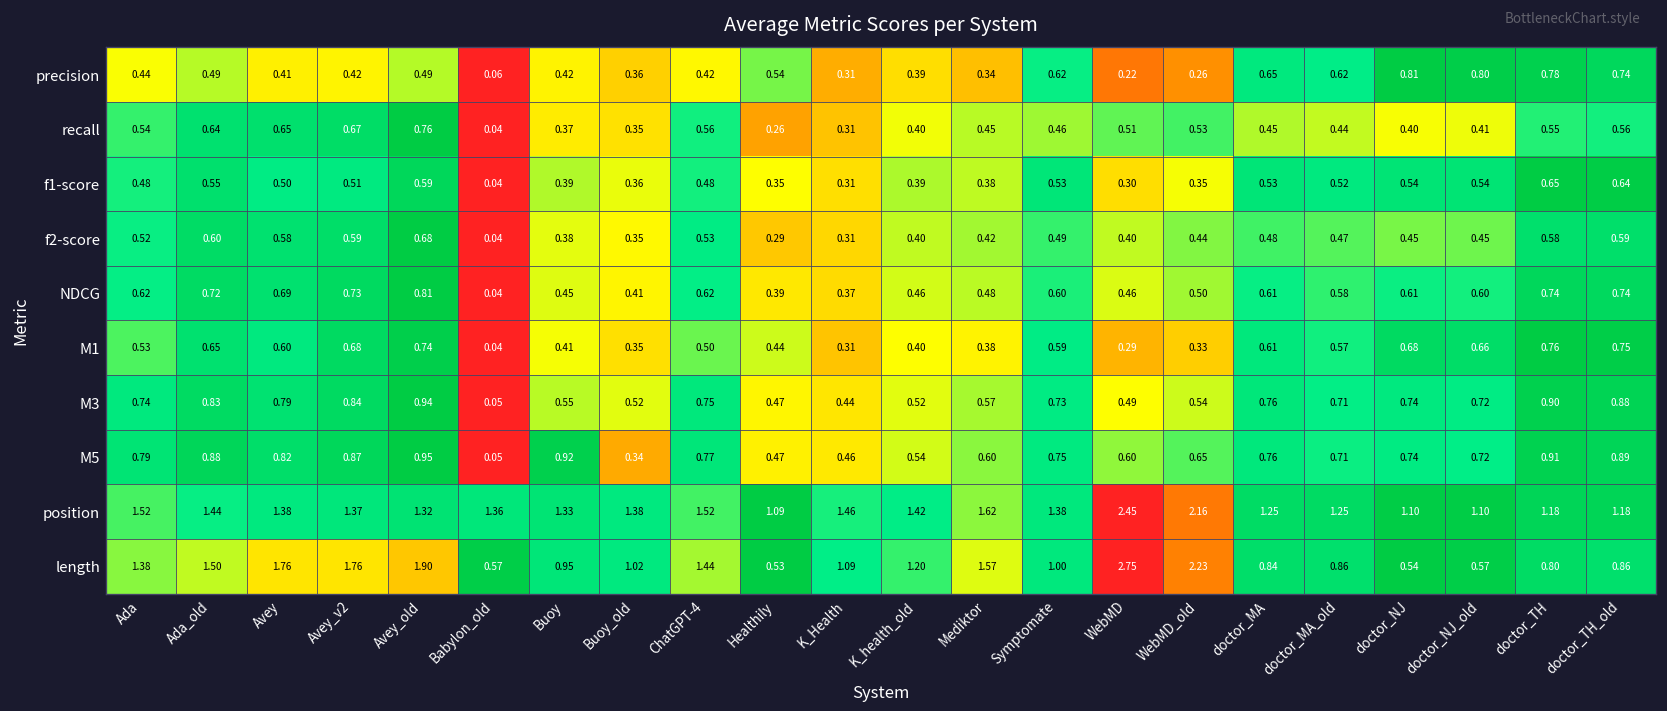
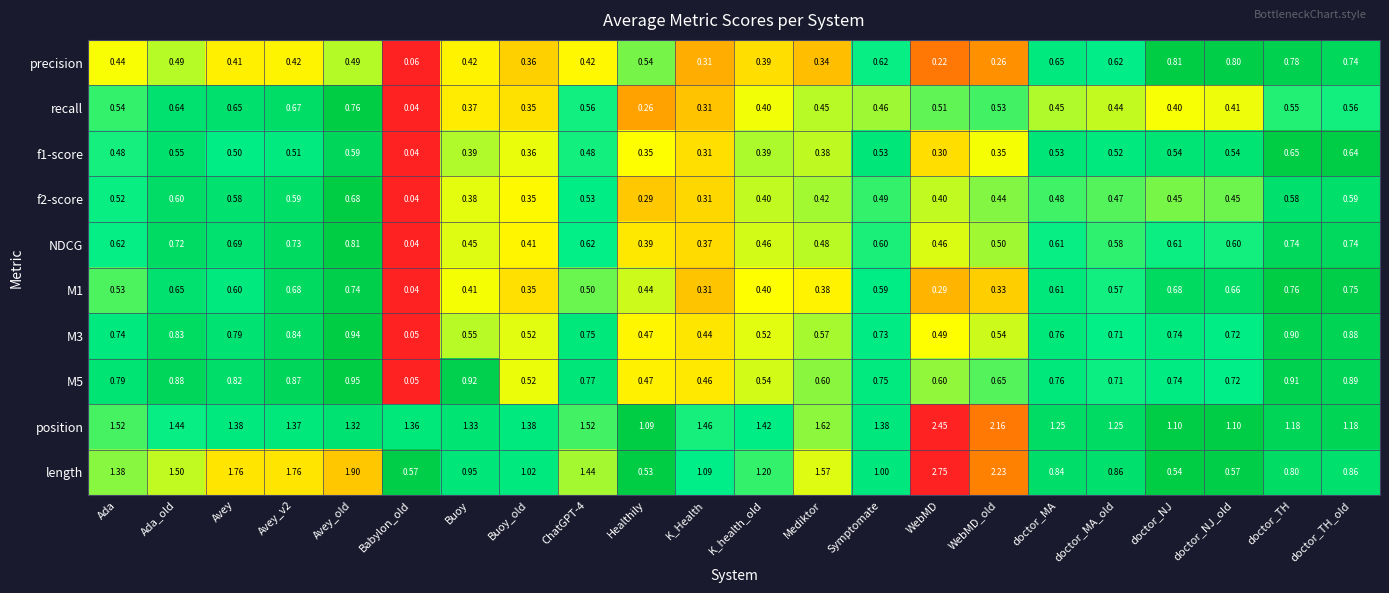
  {
    "M5": {
      "Ada": 0.79,
      "Ada_old": 0.88,
      "Avey": 0.82,
      "Avey_v2": 0.87,
      "Avey_old": 0.95,
      "Babylon_old": 0.05,
      "Buoy": 0.92,
-     "Buoy_old": 0.34,
+     "Buoy_old": 0.52,
      "ChatGPT-4": 0.77,
      "Healthily": 0.47,
      "K_Health": 0.46,
      "K_health_old": 0.54,
      "Mediktor": 0.60,
      "Symptomate": 0.75,
      "WebMD": 0.60,
      "WebMD_old": 0.65,
      "doctor_MA": 0.76,
      "doctor_MA_old": 0.71,
      "doctor_NJ": 0.74,
      "doctor_NJ_old": 0.72,
      "doctor_TH": 0.91,
      "doctor_TH_old": 0.89
    }
  }
